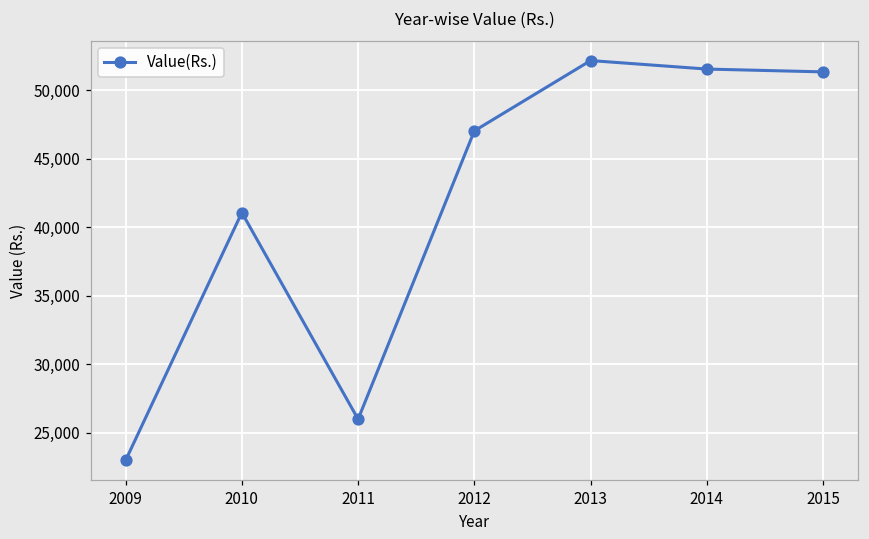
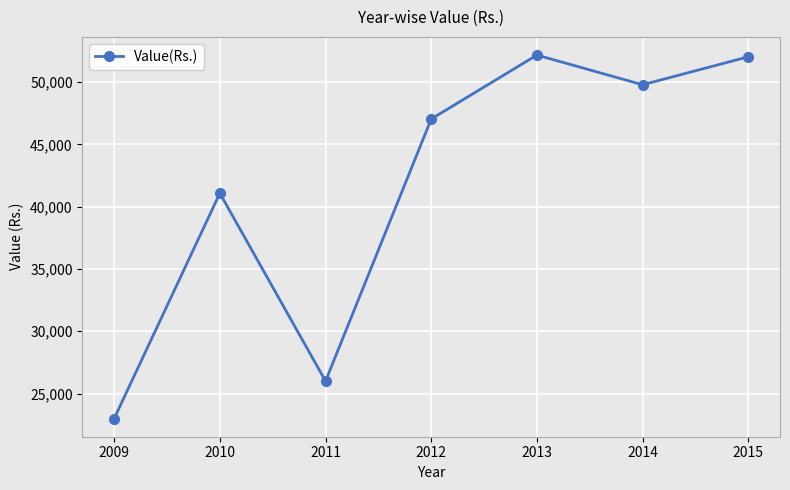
  {
    "2009": "23,000",
    "2010": "41,100",
    "2011": "26,000",
    "2012": "47,000",
    "2013": "52,200",
-   "2014": "51,600",
-   "2015": "51,300"
+   "2014": "49,800",
+   "2015": "52,000"
  }
